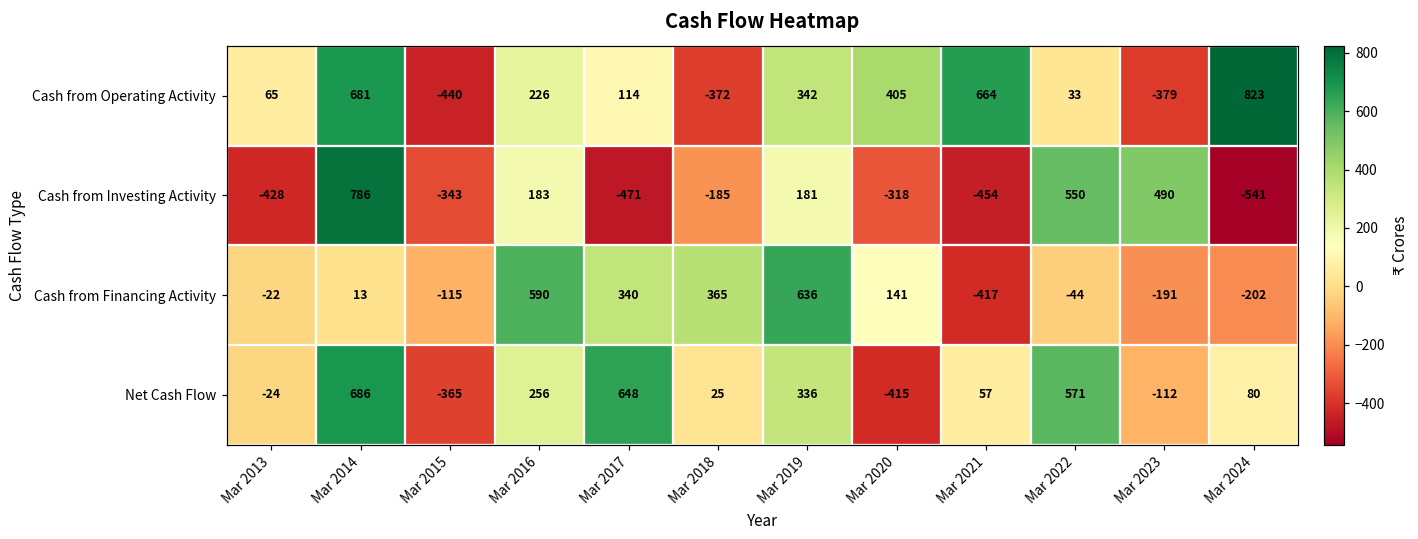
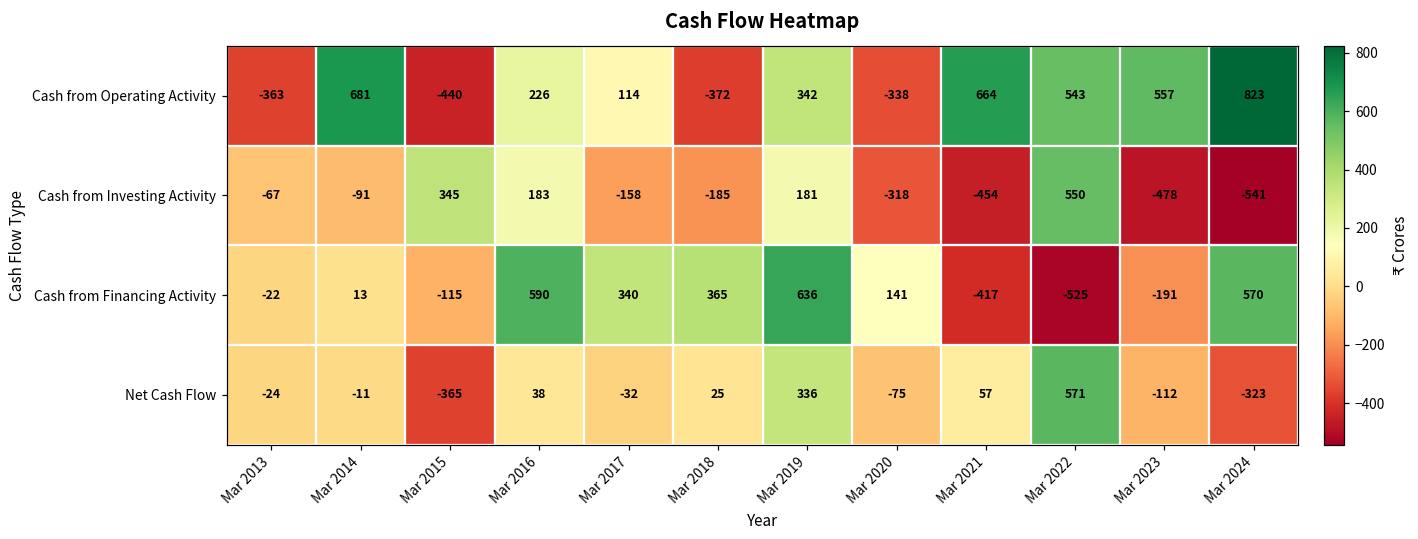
  {
    "Cash from Operating Activity": {
-     "Mar 2013": 65,
+     "Mar 2013": -363,
      "Mar 2014": 681,
      "Mar 2015": -440,
      "Mar 2016": 226,
      "Mar 2017": 114,
      "Mar 2018": -372,
      "Mar 2019": 342,
-     "Mar 2020": 405,
+     "Mar 2020": -338,
      "Mar 2021": 664,
-     "Mar 2022": 33,
-     "Mar 2023": -379,
+     "Mar 2022": 543,
+     "Mar 2023": 557,
      "Mar 2024": 823
    },
    "Cash from Investing Activity": {
-     "Mar 2013": -428,
-     "Mar 2014": 786,
-     "Mar 2015": -343,
+     "Mar 2013": -67,
+     "Mar 2014": -91,
+     "Mar 2015": 345,
      "Mar 2016": 183,
-     "Mar 2017": -471,
+     "Mar 2017": -158,
      "Mar 2018": -185,
      "Mar 2019": 181,
      "Mar 2020": -318,
      "Mar 2021": -454,
      "Mar 2022": 550,
-     "Mar 2023": 490,
+     "Mar 2023": -478,
      "Mar 2024": -541
    },
    "Cash from Financing Activity": {
      "Mar 2013": -22,
      "Mar 2014": 13,
      "Mar 2015": -115,
      "Mar 2016": 590,
      "Mar 2017": 340,
      "Mar 2018": 365,
      "Mar 2019": 636,
      "Mar 2020": 141,
      "Mar 2021": -417,
-     "Mar 2022": -44,
+     "Mar 2022": -525,
      "Mar 2023": -191,
-     "Mar 2024": -202
+     "Mar 2024": 570
    },
    "Net Cash Flow": {
      "Mar 2013": -24,
-     "Mar 2014": 686,
+     "Mar 2014": -11,
      "Mar 2015": -365,
-     "Mar 2016": 256,
-     "Mar 2017": 648,
+     "Mar 2016": 38,
+     "Mar 2017": -32,
      "Mar 2018": 25,
      "Mar 2019": 336,
-     "Mar 2020": -415,
+     "Mar 2020": -75,
      "Mar 2021": 57,
      "Mar 2022": 571,
      "Mar 2023": -112,
-     "Mar 2024": 80
+     "Mar 2024": -323
    }
  }
